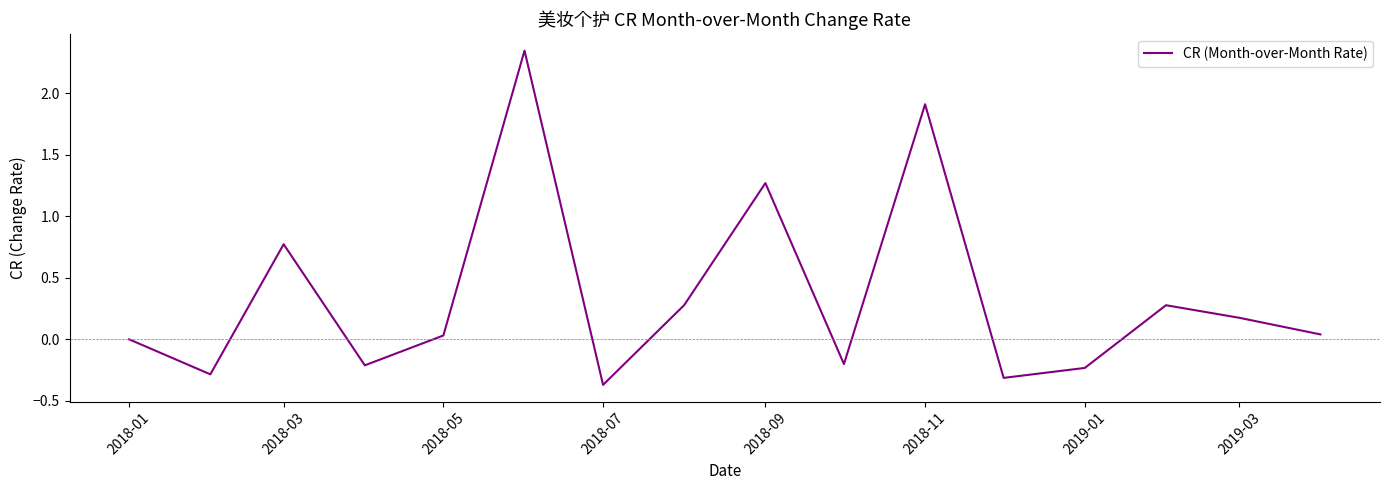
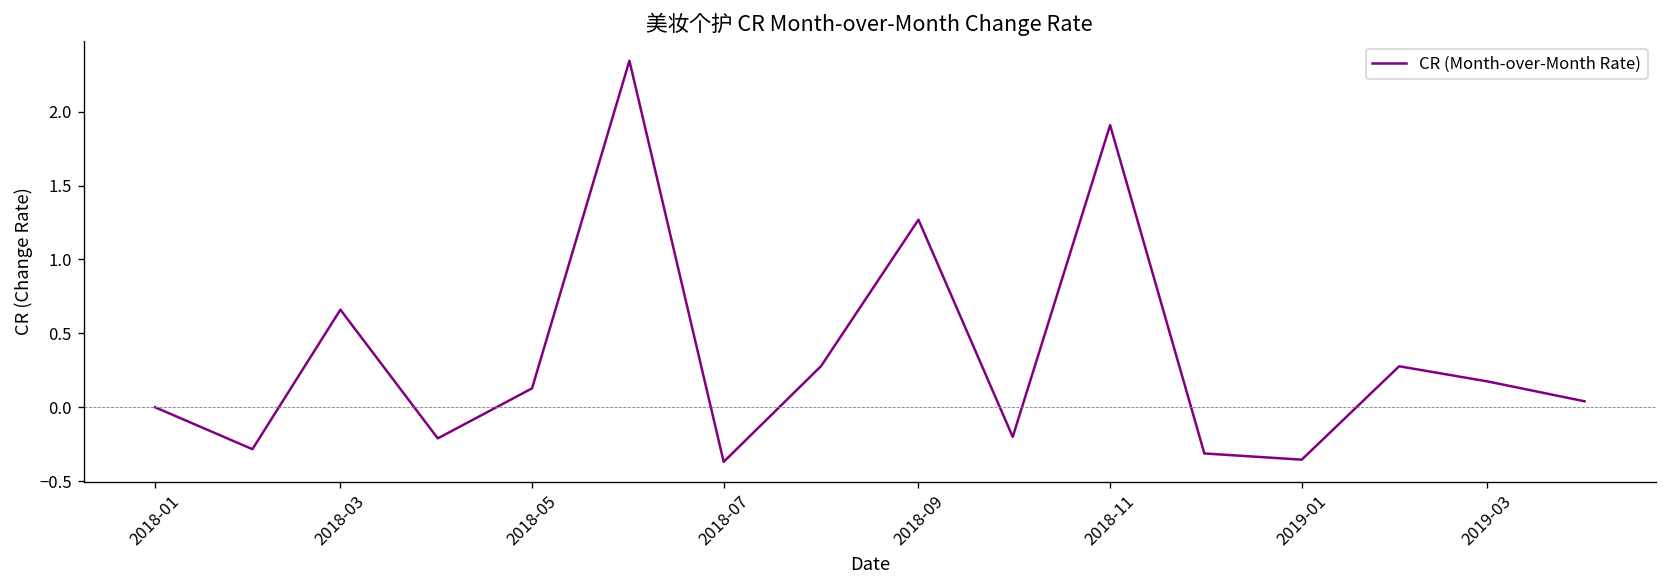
  {
    "2018-01": 0.00,
-   "2018-03": 0.77,
-   "2018-05": 0.03,
+   "2018-03": 0.66,
+   "2018-05": 0.13,
    "2018-07": -0.37,
    "2018-09": 1.27,
    "2018-11": 1.91,
-   "2019-01": -0.23,
+   "2019-01": -0.35,
    "2019-03": 0.18
  }
